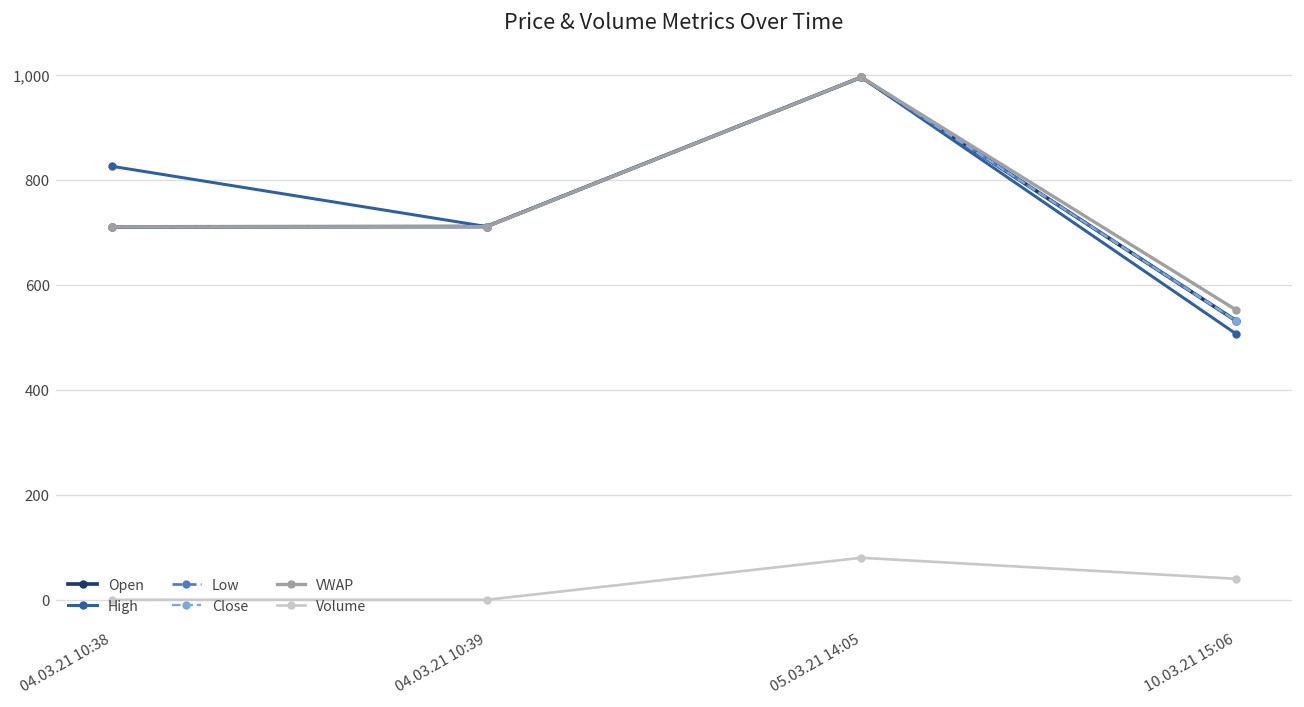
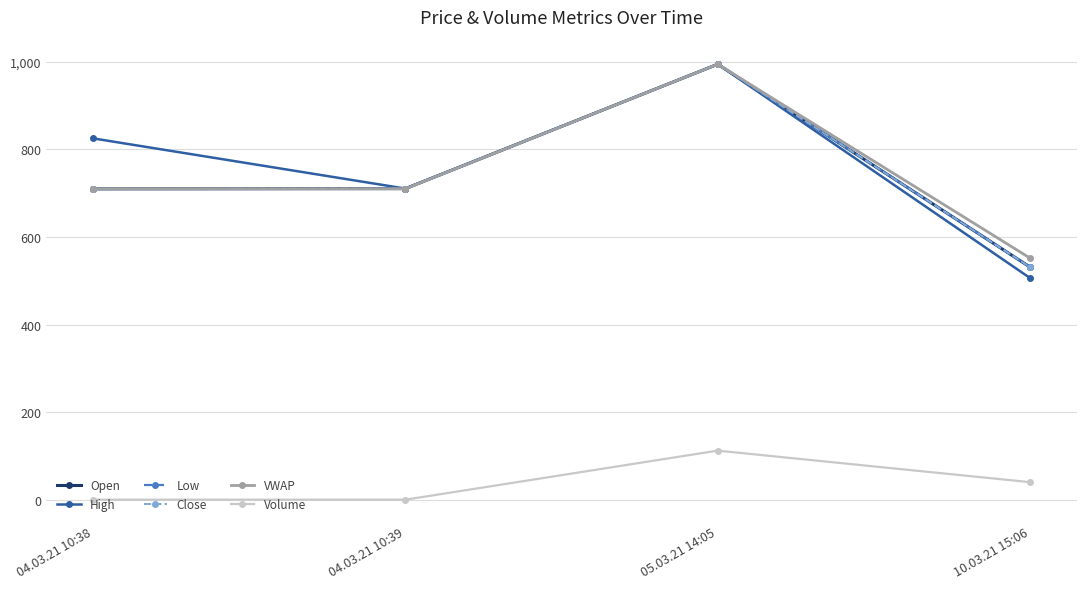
  {
    "Close": {
      "10.03.21 15:06": 530
    },
    "High": {
      "04.03.21 10:38": 830,
      "10.03.21 15:06": 510
    },
    "VWAP": {
      "10.03.21 15:06": 550
    },
    "Volume": {
      "04.03.21 10:38": 0,
      "04.03.21 10:39": 0,
-     "05.03.21 14:05": 80,
+     "05.03.21 14:05": 110,
      "10.03.21 15:06": 40
    }
  }
